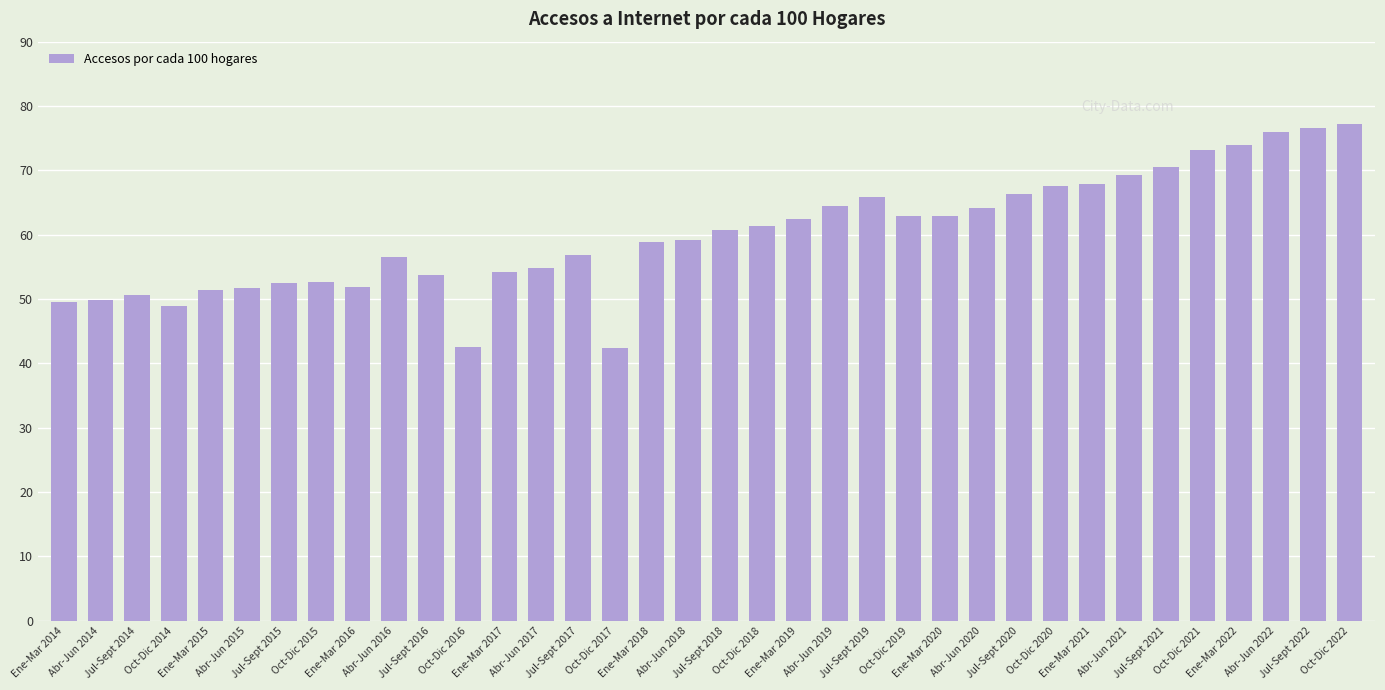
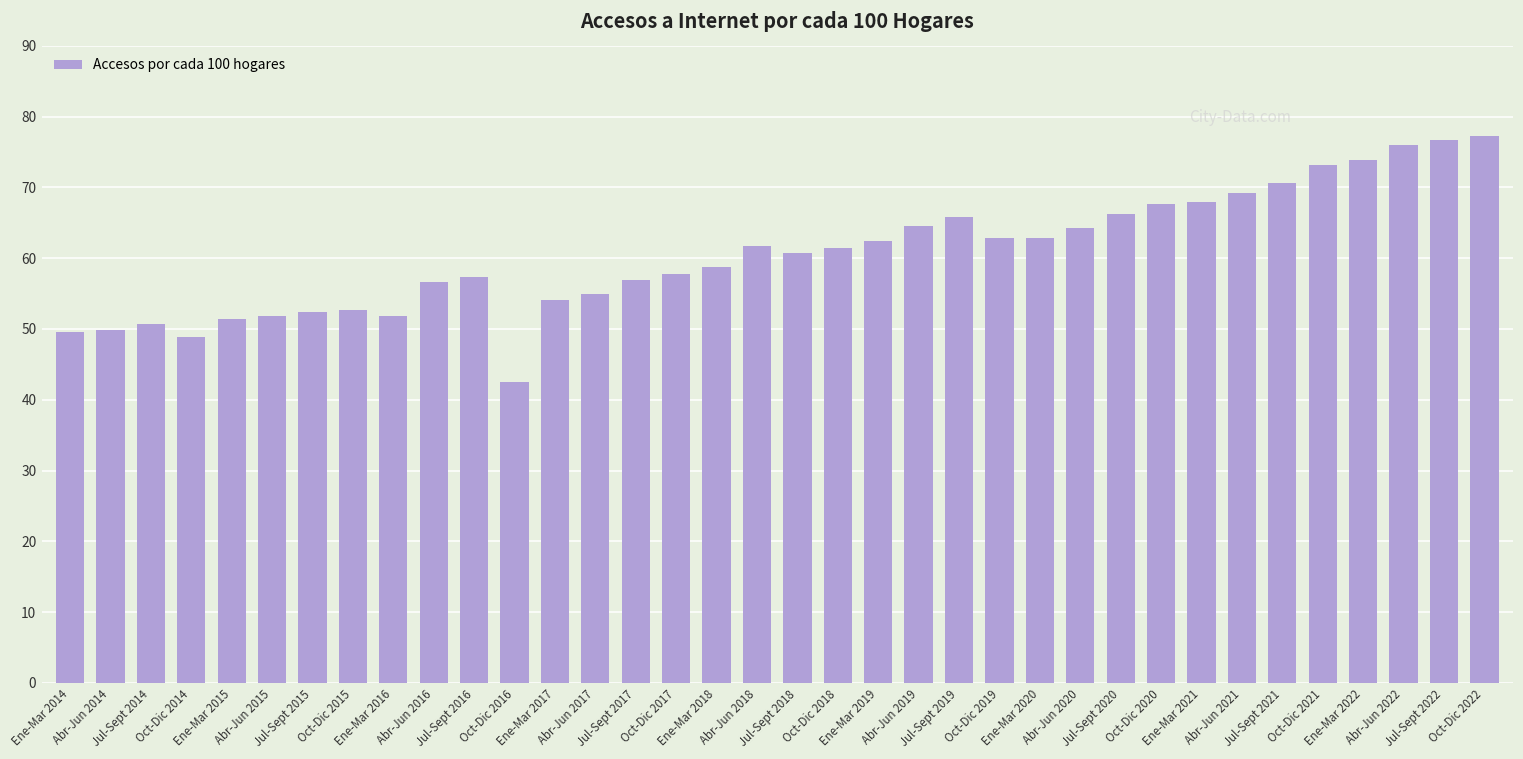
  {
    "Ene-Mar 2014": 50,
    "Abr-Jun 2014": 50,
    "Jul-Sept 2014": 51,
    "Oct-Dic 2014": 49,
    "Ene-Mar 2015": 51,
    "Abr-Jun 2015": 52,
    "Jul-Sept 2015": 52,
    "Oct-Dic 2015": 53,
    "Ene-Mar 2016": 52,
    "Abr-Jun 2016": 57,
-   "Jul-Sept 2016": 54,
+   "Jul-Sept 2016": 57,
    "Oct-Dic 2016": 43,
    "Ene-Mar 2017": 54,
    "Abr-Jun 2017": 55,
    "Jul-Sept 2017": 57,
-   "Oct-Dic 2017": 42,
+   "Oct-Dic 2017": 58,
    "Ene-Mar 2018": 59,
-   "Abr-Jun 2018": 59,
+   "Abr-Jun 2018": 62,
    "Jul-Sept 2018": 61,
    "Oct-Dic 2018": 61,
    "Ene-Mar 2019": 62,
    "Abr-Jun 2019": 65,
    "Jul-Sept 2019": 66,
    "Oct-Dic 2019": 63,
    "Ene-Mar 2020": 63,
    "Abr-Jun 2020": 64,
    "Jul-Sept 2020": 66,
    "Oct-Dic 2020": 68,
    "Ene-Mar 2021": 68,
    "Abr-Jun 2021": 69,
    "Jul-Sept 2021": 71,
    "Oct-Dic 2021": 73,
    "Ene-Mar 2022": 74,
    "Abr-Jun 2022": 76,
    "Jul-Sept 2022": 77,
    "Oct-Dic 2022": 77
  }
